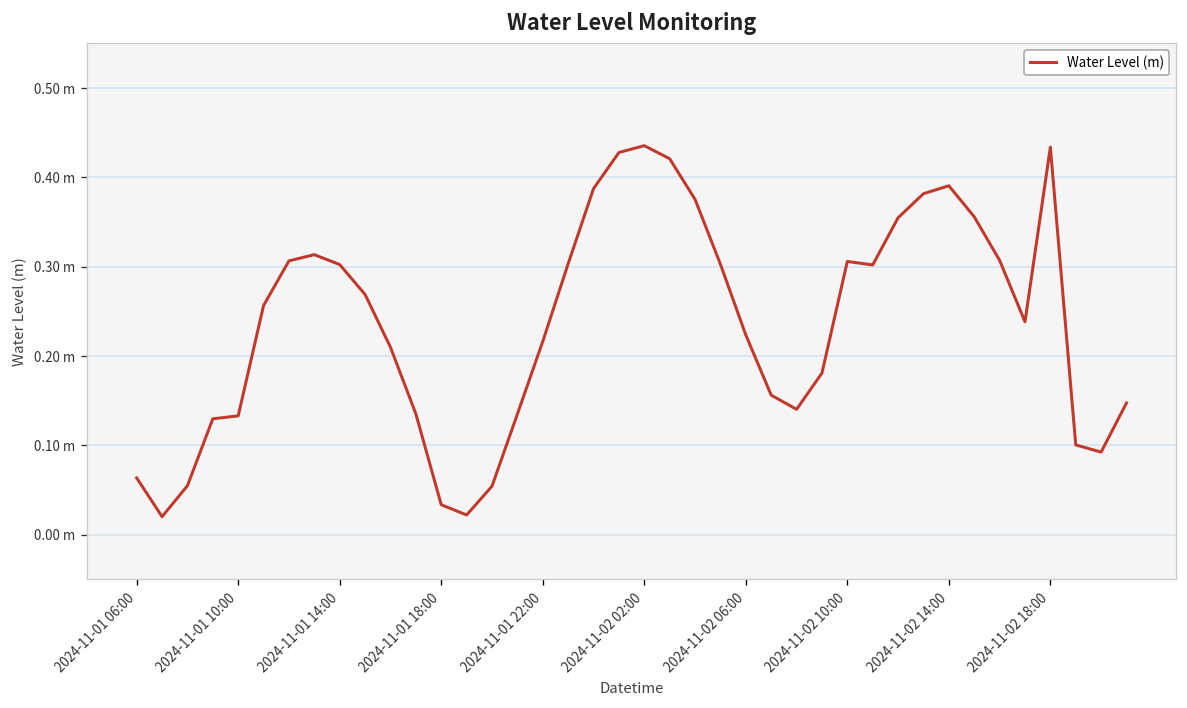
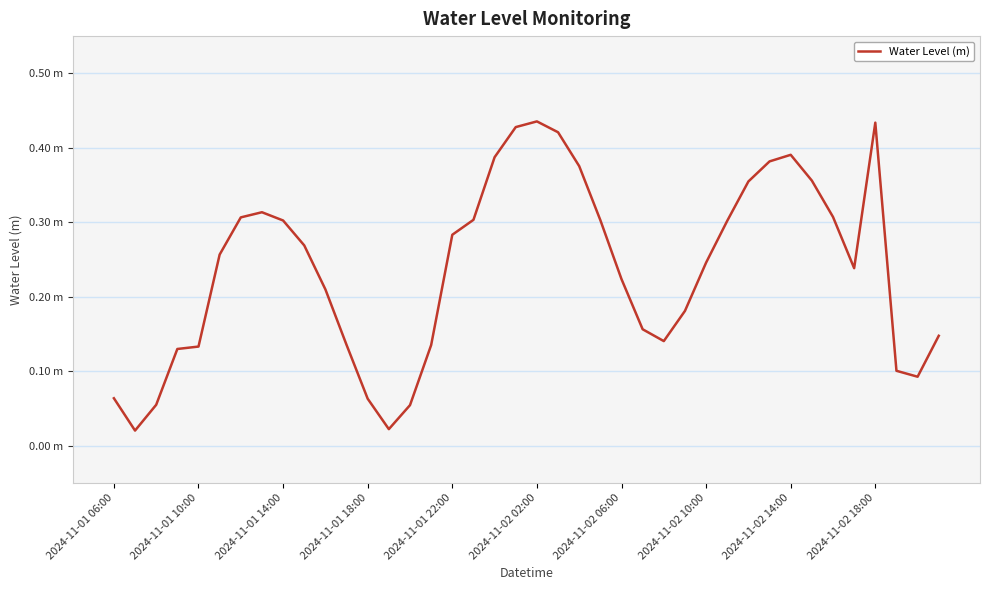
  {
    "2024-11-01 06:00": "0.06 m",
    "2024-11-01 10:00": "0.13 m",
    "2024-11-01 14:00": "0.30 m",
-   "2024-11-01 18:00": "0.03 m",
-   "2024-11-01 22:00": "0.22 m",
+   "2024-11-01 18:00": "0.06 m",
+   "2024-11-01 22:00": "0.28 m",
    "2024-11-02 02:00": "0.44 m",
    "2024-11-02 06:00": "0.22 m",
-   "2024-11-02 10:00": "0.31 m",
+   "2024-11-02 10:00": "0.25 m",
    "2024-11-02 14:00": "0.39 m",
    "2024-11-02 18:00": "0.43 m"
  }
